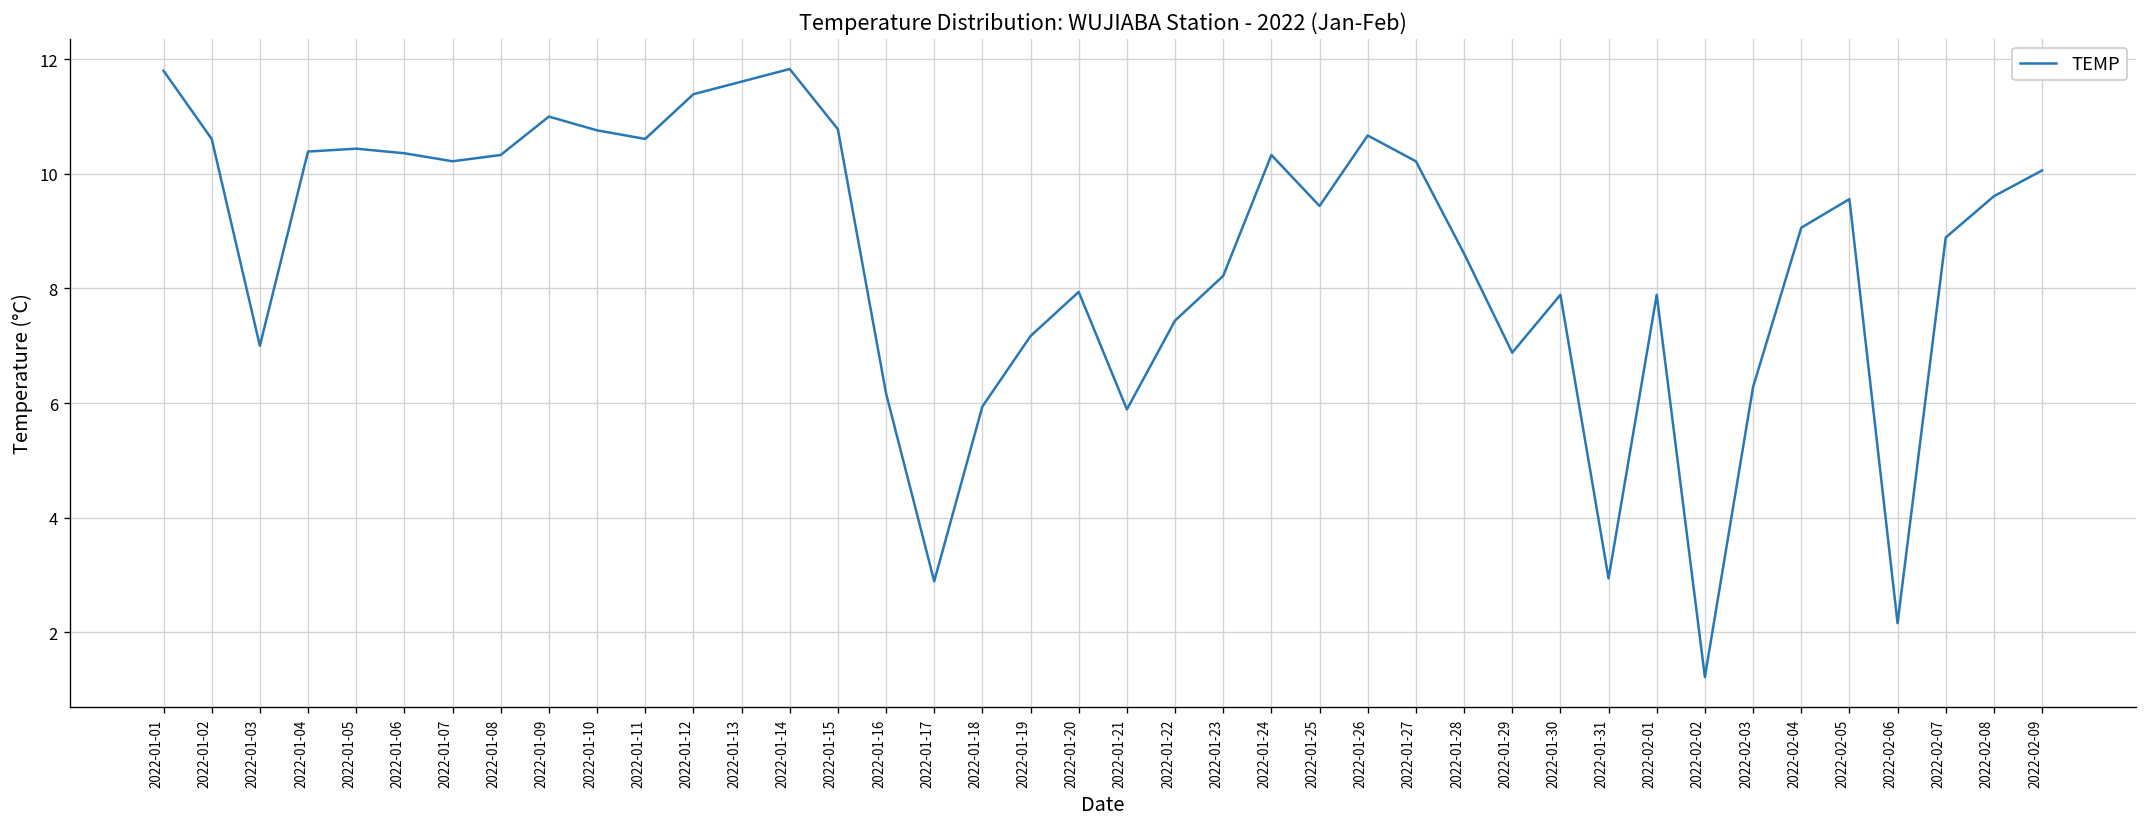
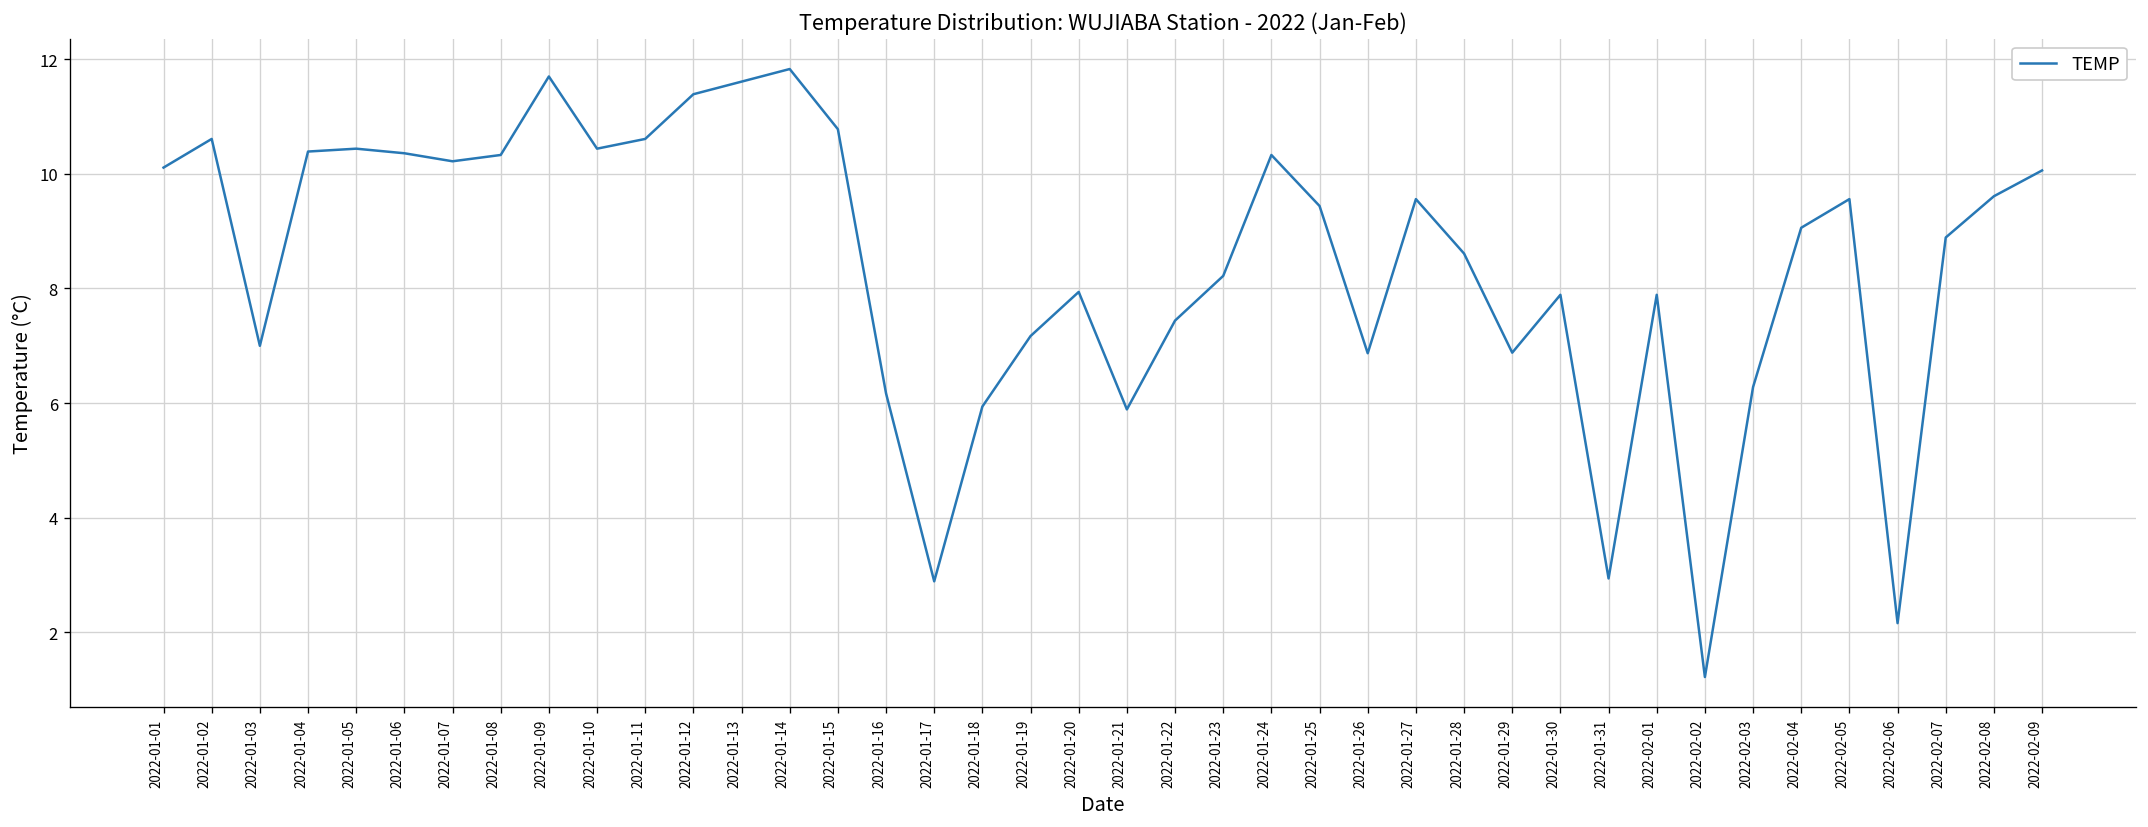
  {
-   "2022-01-01": 11.8,
+   "2022-01-01": 10.1,
    "2022-01-02": 10.6,
    "2022-01-03": 7.0,
    "2022-01-04": 10.4,
    "2022-01-05": 10.4,
    "2022-01-06": 10.4,
    "2022-01-07": 10.2,
    "2022-01-08": 10.3,
-   "2022-01-09": 11.0,
-   "2022-01-10": 10.8,
+   "2022-01-09": 11.7,
+   "2022-01-10": 10.4,
    "2022-01-11": 10.6,
    "2022-01-12": 11.4,
    "2022-01-13": 11.6,
    "2022-01-14": 11.8,
    "2022-01-15": 10.8,
    "2022-01-16": 6.2,
    "2022-01-17": 2.9,
    "2022-01-18": 5.9,
    "2022-01-19": 7.2,
    "2022-01-20": 7.9,
    "2022-01-21": 5.9,
    "2022-01-22": 7.4,
    "2022-01-23": 8.2,
    "2022-01-24": 10.3,
    "2022-01-25": 9.4,
-   "2022-01-26": 10.7,
-   "2022-01-27": 10.2,
+   "2022-01-26": 6.9,
+   "2022-01-27": 9.6,
    "2022-01-28": 8.6,
    "2022-01-29": 6.9,
    "2022-01-30": 7.9,
    "2022-01-31": 2.9,
    "2022-02-01": 7.9,
    "2022-02-02": 1.2,
    "2022-02-03": 6.3,
    "2022-02-04": 9.1,
    "2022-02-05": 9.6,
    "2022-02-06": 2.2,
    "2022-02-07": 8.9,
    "2022-02-08": 9.6,
    "2022-02-09": 10.1
  }
